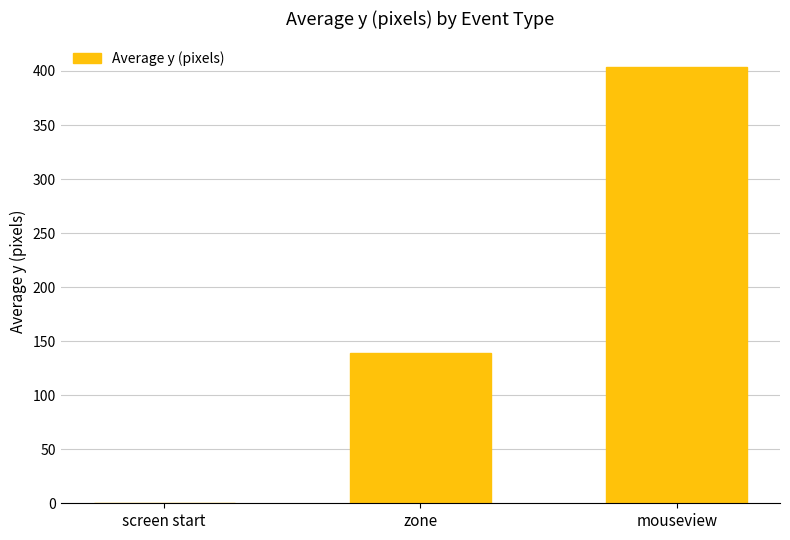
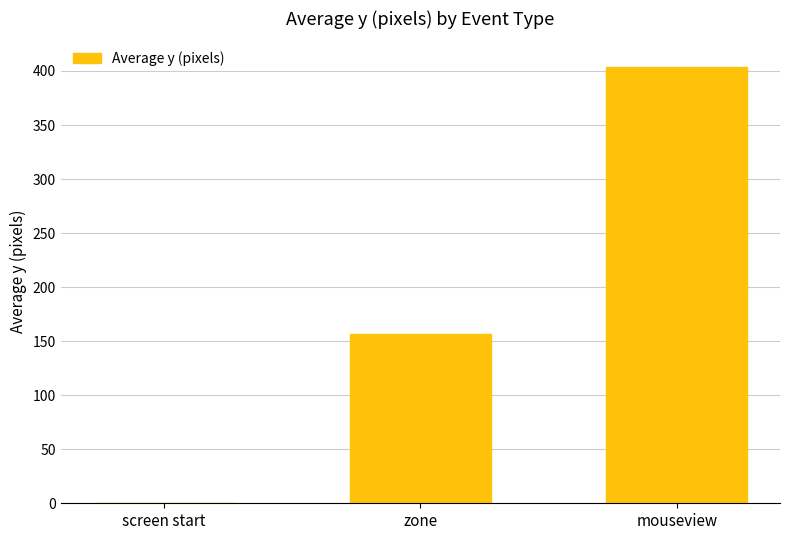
  {
    "screen start": 0,
-   "zone": 139,
+   "zone": 157,
    "mouseview": 404
  }
